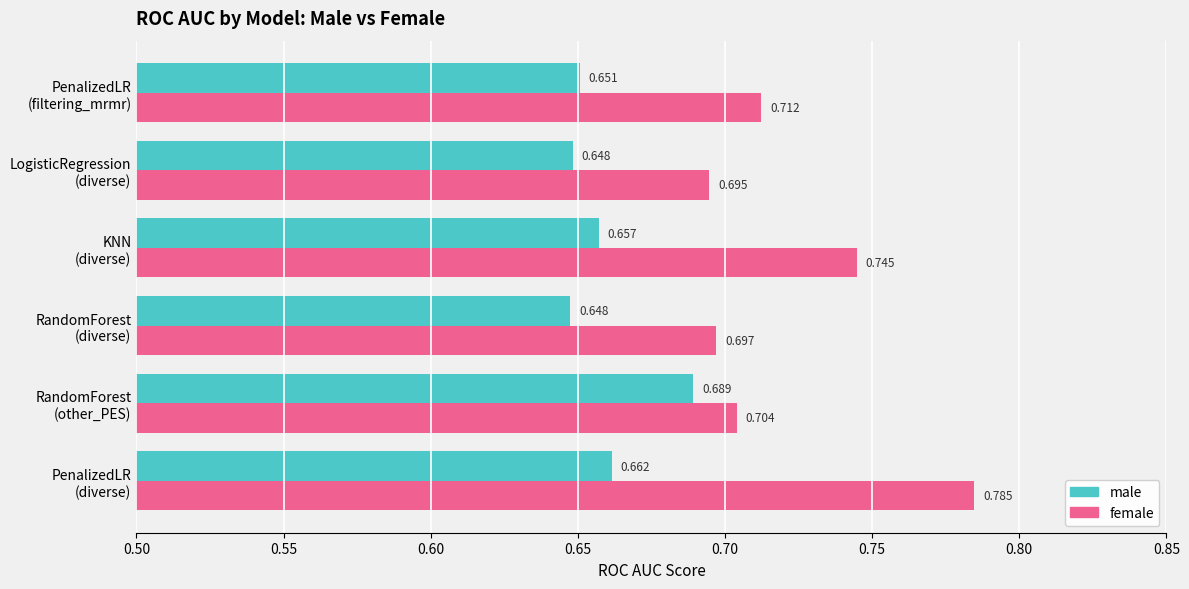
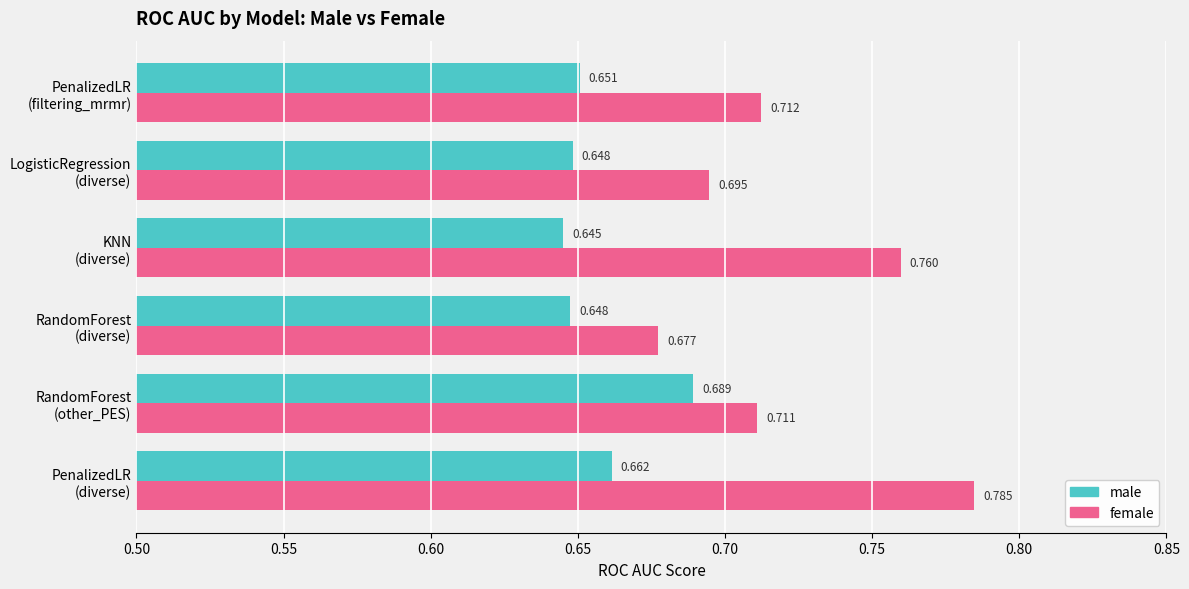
  {
    "male": {
      "PenalizedLR (filtering_mrmr)": 0.651,
      "LogisticRegression (diverse)": 0.648,
-     "KNN (diverse)": 0.657,
+     "KNN (diverse)": 0.645,
      "RandomForest (diverse)": 0.648,
      "RandomForest (other_PES)": 0.689,
      "PenalizedLR (diverse)": 0.662
    },
    "female": {
      "PenalizedLR (filtering_mrmr)": 0.712,
      "LogisticRegression (diverse)": 0.695,
-     "KNN (diverse)": 0.745,
-     "RandomForest (diverse)": 0.697,
-     "RandomForest (other_PES)": 0.704,
+     "KNN (diverse)": 0.760,
+     "RandomForest (diverse)": 0.677,
+     "RandomForest (other_PES)": 0.711,
      "PenalizedLR (diverse)": 0.785
    }
  }
